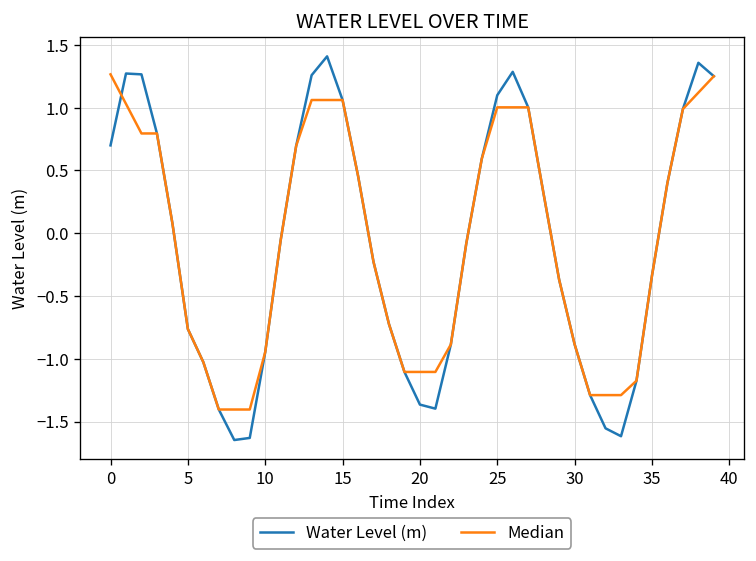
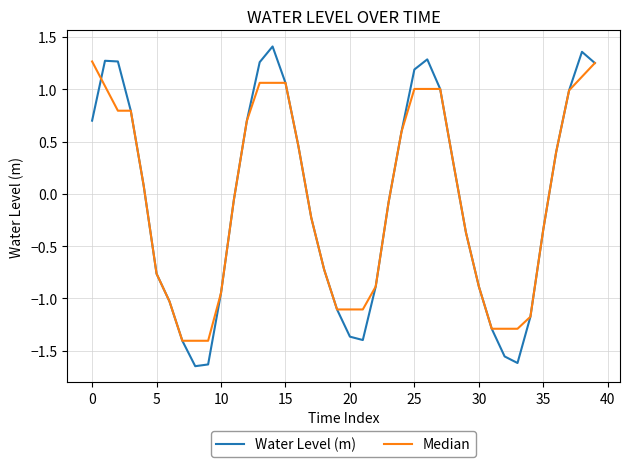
  {
    "Water Level (m)": {
      "0": 0.70,
      "20": -1.36,
-     "25": 1.10
+     "25": 1.19
    },
    "Median": {
      "0": 1.27,
      "20": -1.10,
      "25": 1.00
    }
  }
